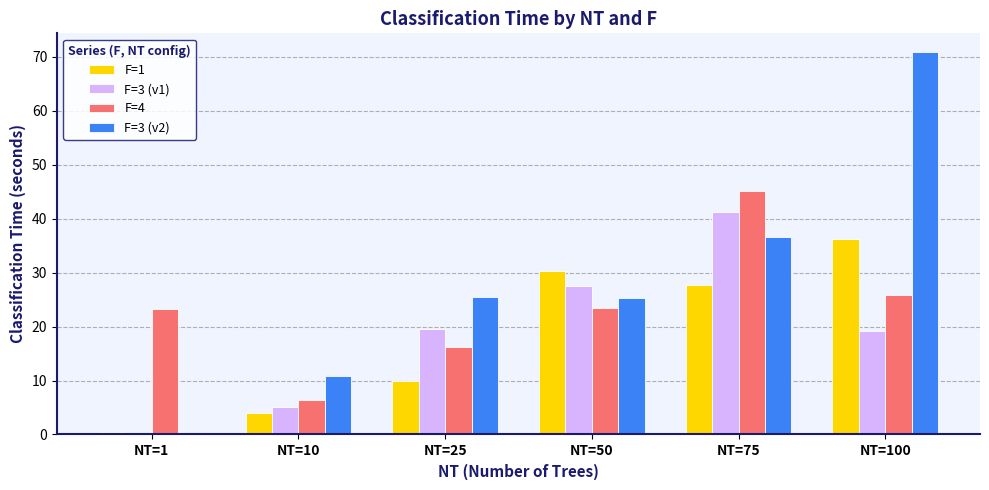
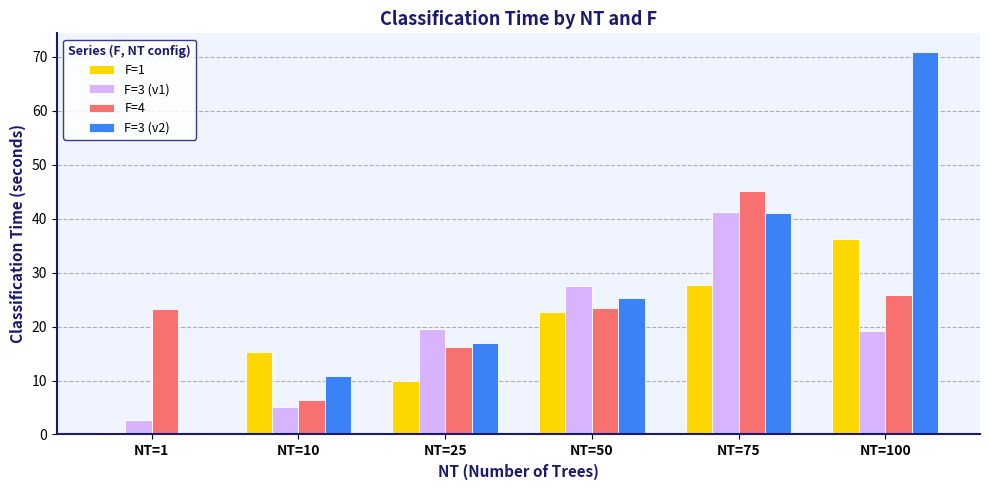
  {
    "F=1": {
-     "NT=10": 4,
+     "NT=10": 15,
      "NT=25": 10,
-     "NT=50": 30,
+     "NT=50": 23,
      "NT=75": 28,
      "NT=100": 36
    },
    "F=3 (v1)": {
-     "NT=1": 0,
+     "NT=1": 3,
      "NT=10": 5,
      "NT=25": 19,
      "NT=50": 27,
      "NT=75": 41,
      "NT=100": 19
    },
    "F=4": {
      "NT=1": 23,
      "NT=10": 6,
      "NT=25": 16,
      "NT=50": 23,
      "NT=75": 45,
      "NT=100": 26
    },
    "F=3 (v2)": {
      "NT=10": 11,
-     "NT=25": 26,
+     "NT=25": 17,
      "NT=50": 25,
-     "NT=75": 37,
+     "NT=75": 41,
      "NT=100": 71
    }
  }
